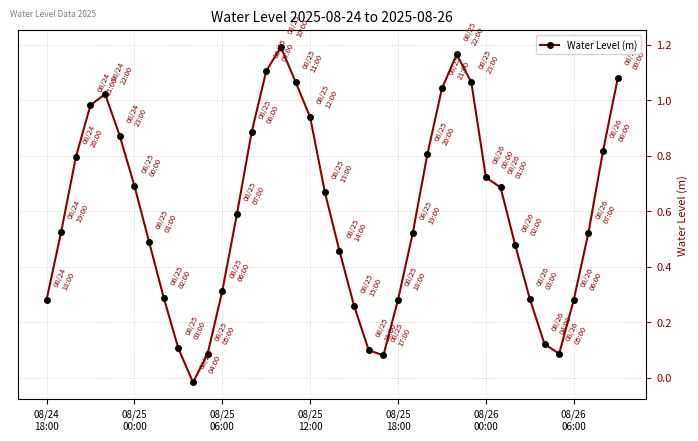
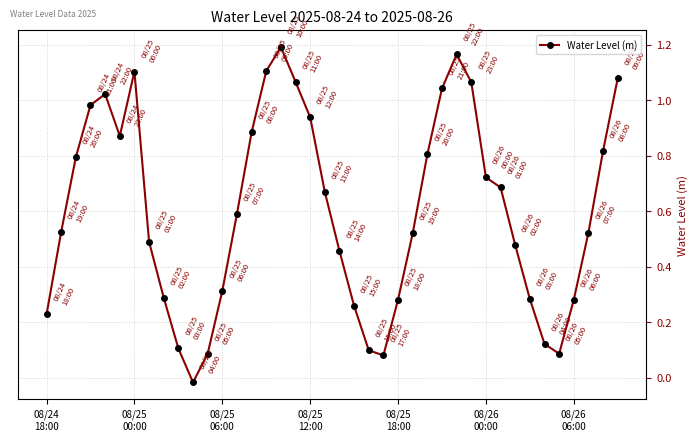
  {
-   "08/24 18:00": 0.28,
-   "08/25 00:00": 0.69
+   "08/24 18:00": 0.23,
+   "08/25 00:00": 1.10
  }
